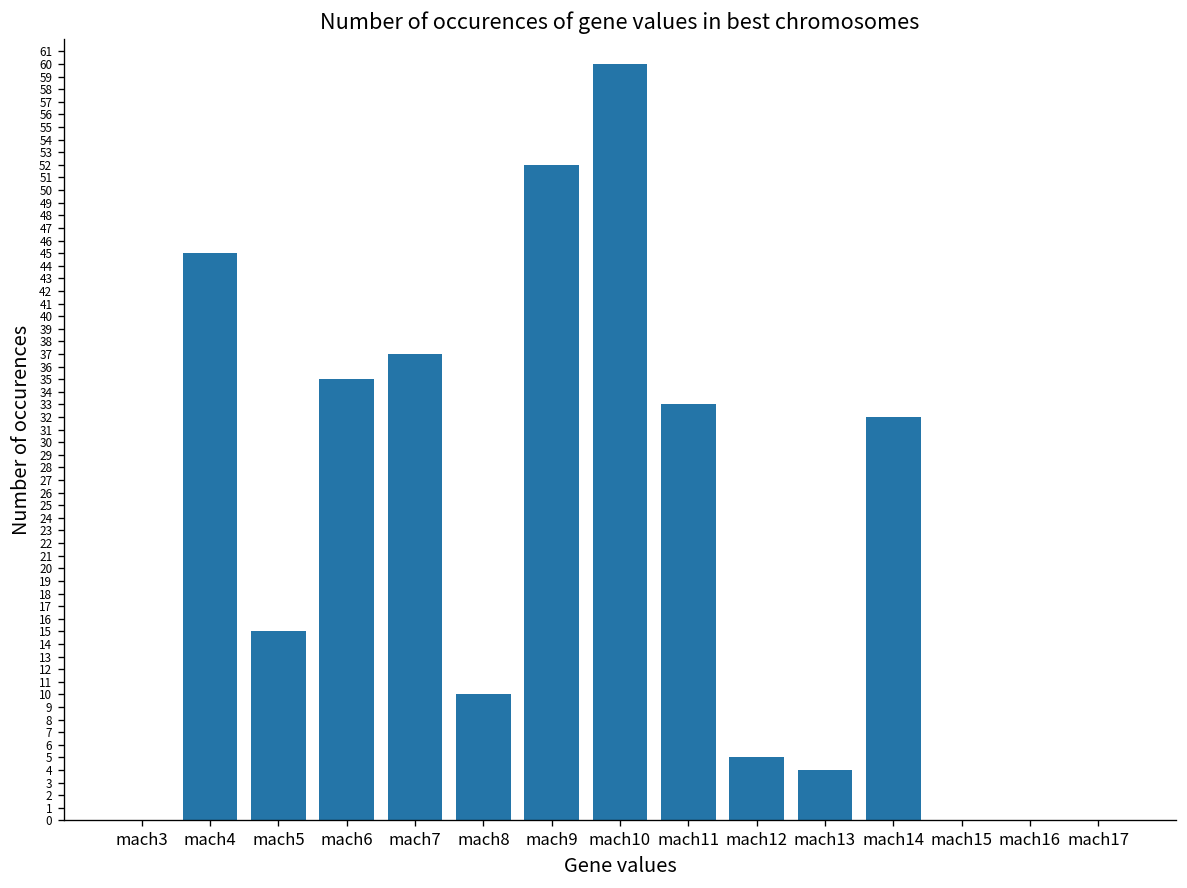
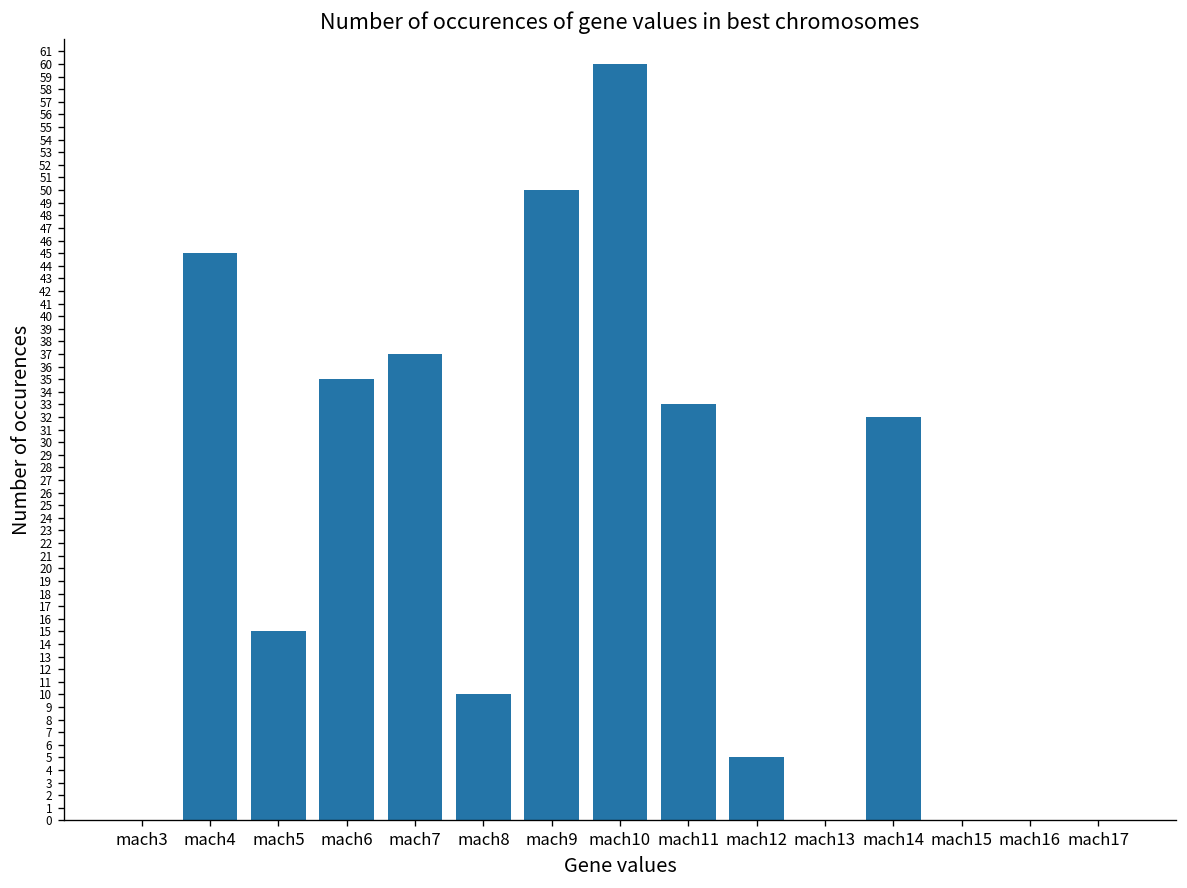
  {
    "mach3": 0,
    "mach4": 45,
    "mach5": 15,
    "mach6": 35,
    "mach7": 37,
    "mach8": 10,
-   "mach9": 52,
+   "mach9": 50,
    "mach10": 60,
    "mach11": 33,
    "mach12": 5,
-   "mach13": 4,
+   "mach13": 0,
    "mach14": 32,
    "mach15": 0,
    "mach16": 0,
    "mach17": 0
  }
